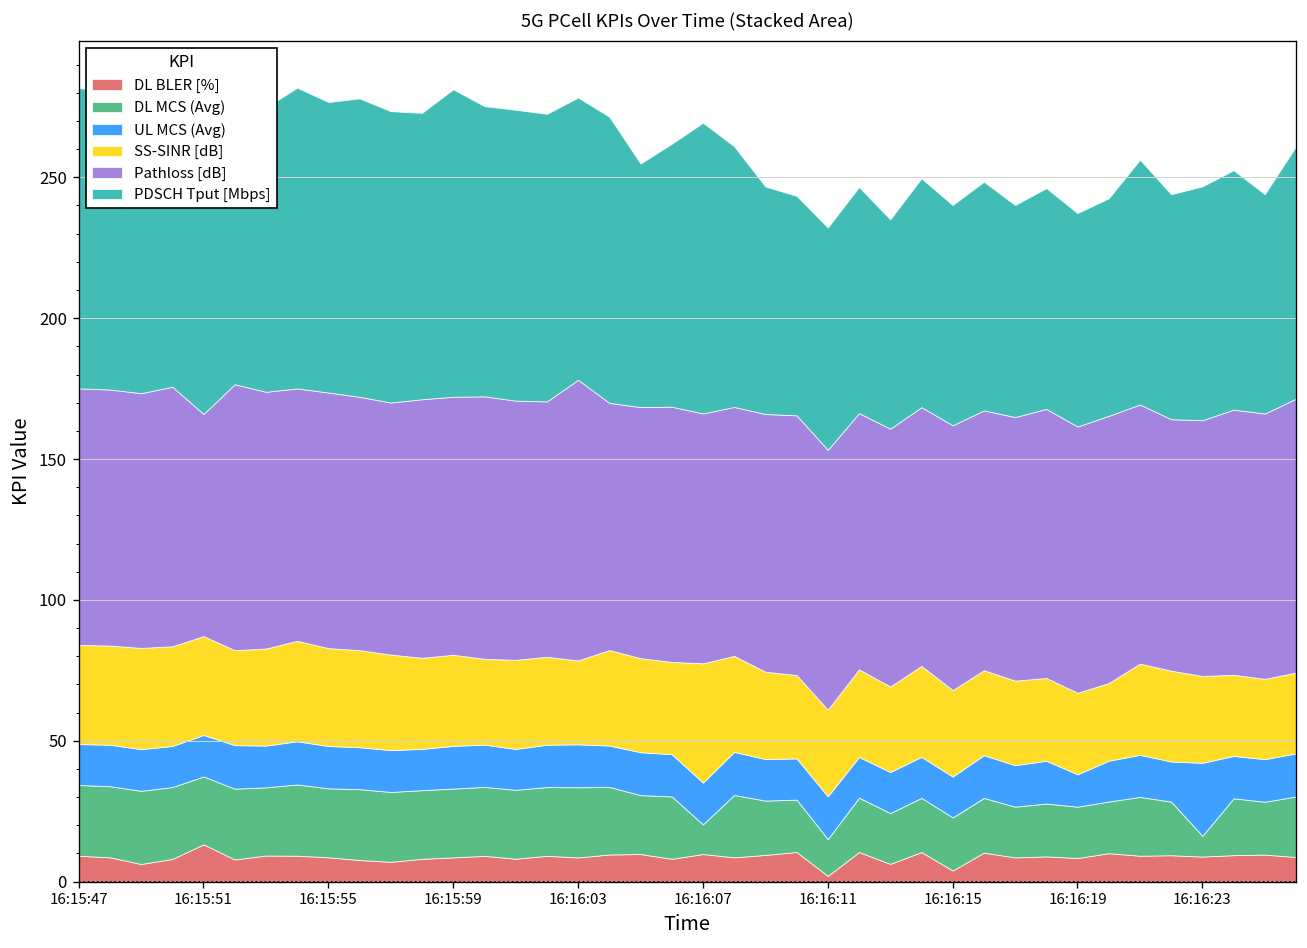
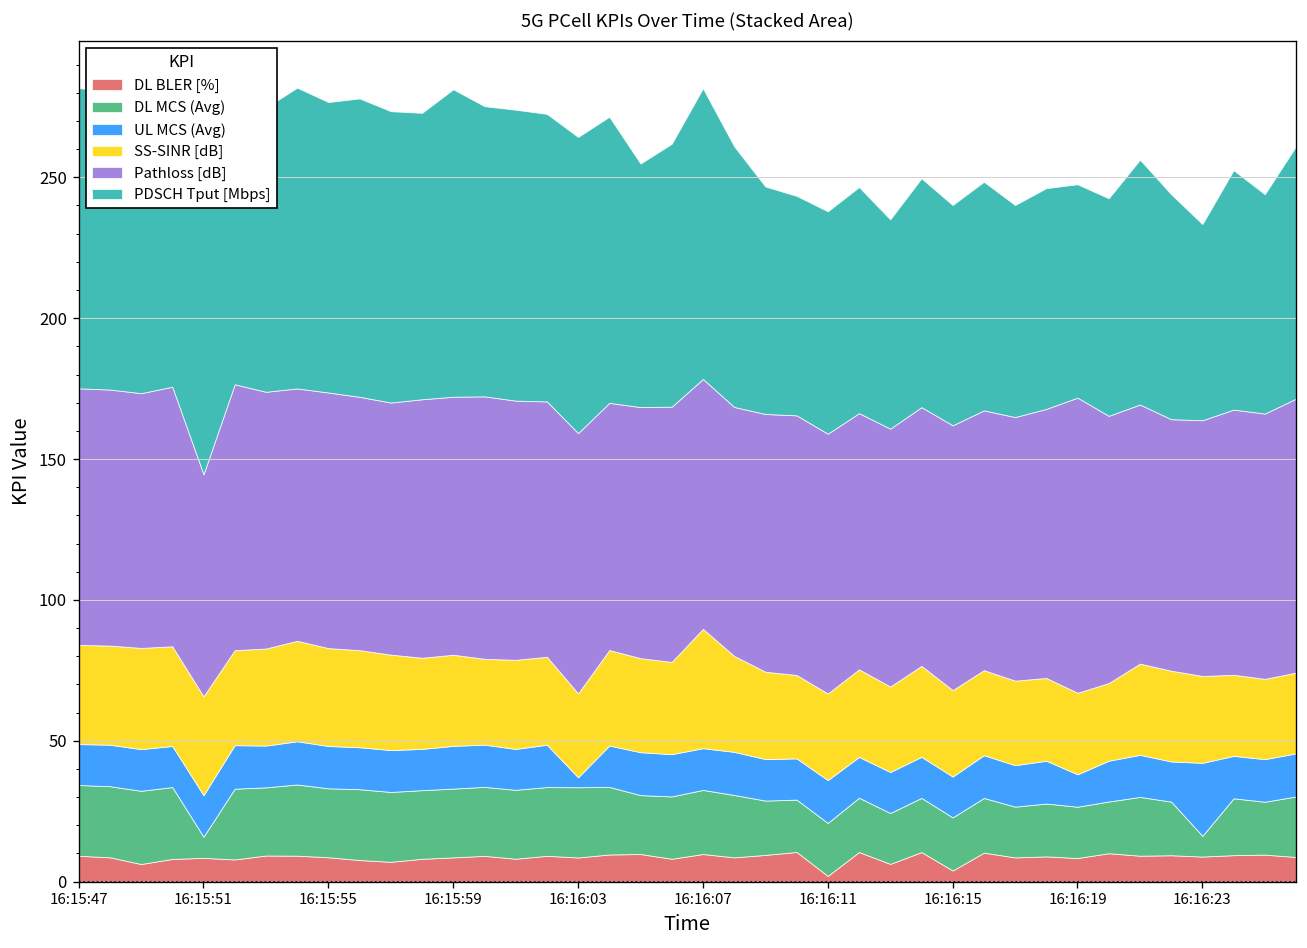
  {
    "DL BLER [%]": {
      "16:15:47": 9,
-     "16:15:51": 13,
+     "16:15:51": 8,
      "16:15:55": 9,
      "16:15:59": 9,
      "16:16:03": 9,
      "16:16:07": 10,
      "16:16:11": 2,
      "16:16:15": 4,
      "16:16:19": 8,
      "16:16:23": 9
    },
    "DL MCS (Avg)": {
      "16:15:47": 25,
-     "16:15:51": 24,
+     "16:15:51": 8,
      "16:15:55": 24,
      "16:15:59": 24,
      "16:16:03": 25,
-     "16:16:07": 11,
-     "16:16:11": 13,
+     "16:16:07": 23,
+     "16:16:11": 19,
      "16:16:15": 19,
      "16:16:19": 18,
      "16:16:23": 7
    },
    "UL MCS (Avg)": {
      "16:15:47": 15,
      "16:15:51": 15,
      "16:15:55": 15,
      "16:15:59": 15,
-     "16:16:03": 15,
+     "16:16:03": 4,
      "16:16:07": 15,
      "16:16:11": 15,
      "16:16:15": 15,
      "16:16:19": 12,
      "16:16:23": 26
    },
    "SS-SINR [dB]": {
      "16:15:47": 35,
      "16:15:51": 35,
      "16:15:55": 35,
      "16:15:59": 32,
      "16:16:03": 30,
      "16:16:07": 42,
      "16:16:11": 31,
      "16:16:15": 31,
      "16:16:19": 29,
      "16:16:23": 31
    },
    "Pathloss [dB]": {
      "16:15:47": 91,
      "16:15:51": 79,
      "16:15:55": 91,
      "16:15:59": 92,
-     "16:16:03": 100,
+     "16:16:03": 92,
      "16:16:07": 89,
      "16:16:11": 92,
      "16:16:15": 94,
-     "16:16:19": 95,
+     "16:16:19": 105,
      "16:16:23": 91
    },
    "PDSCH Tput [Mbps]": {
      "16:15:47": 107,
      "16:15:55": 103,
      "16:15:59": 109,
-     "16:16:03": 100,
+     "16:16:03": 105,
      "16:16:07": 103,
      "16:16:11": 79,
      "16:16:15": 78,
      "16:16:19": 76,
-     "16:16:23": 83
+     "16:16:23": 70
    }
  }
